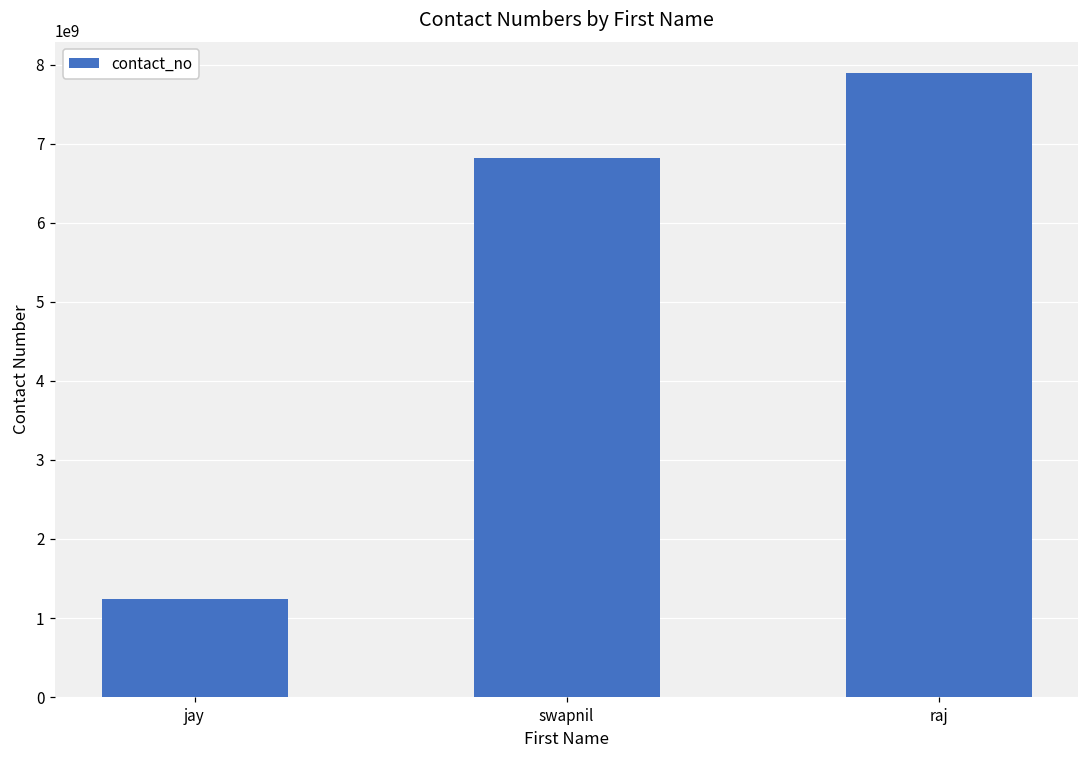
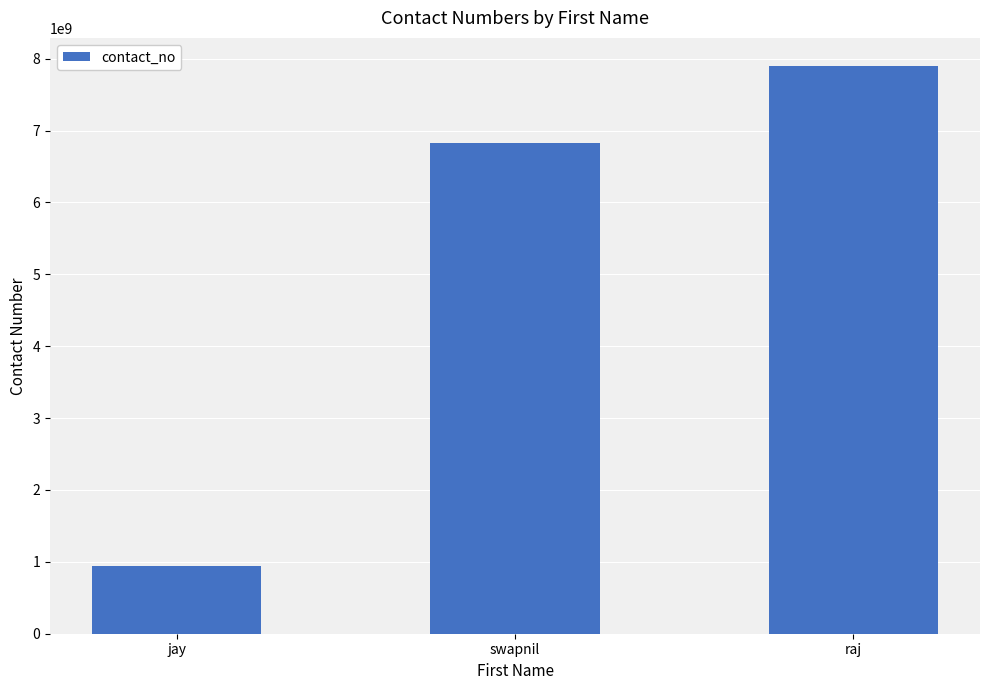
  {
-   "jay": 1200000000,
+   "jay": 900000000,
    "swapnil": 6800000000,
    "raj": 7900000000
  }
